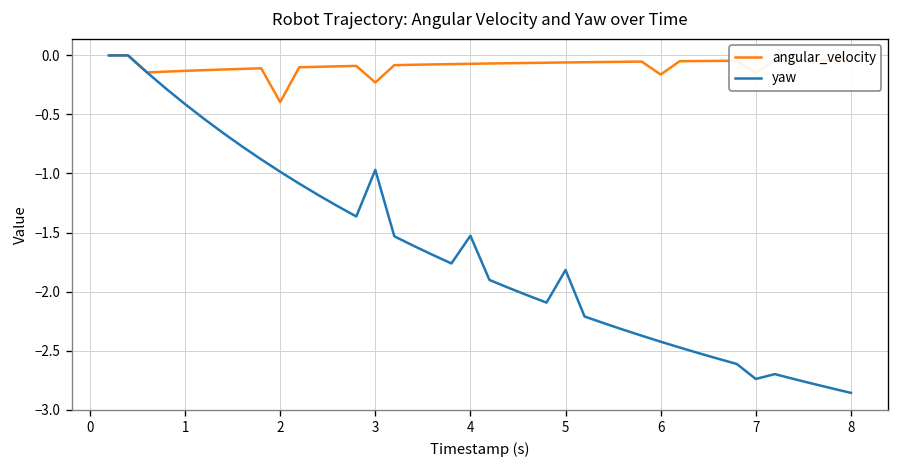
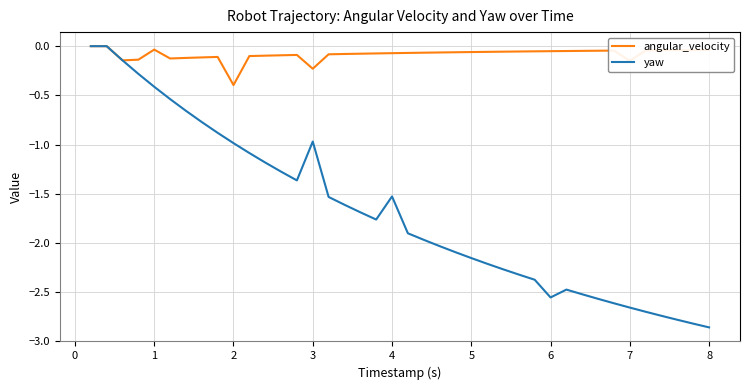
  {
    "angular_velocity": {
-     "1": -0.1,
+     "1": 0.0,
      "2": -0.4,
      "3": -0.2,
      "4": -0.1,
      "5": -0.1,
-     "6": -0.2
+     "6": -0.1
    },
    "yaw": {
      "1": -0.4,
      "2": -1.0,
      "3": -1.0,
      "4": -1.5,
-     "5": -1.8,
-     "6": -2.4,
-     "7": -2.74,
+     "5": -2.2,
+     "6": -2.6,
+     "7": -2.66,
      "8": -2.9
    }
  }
